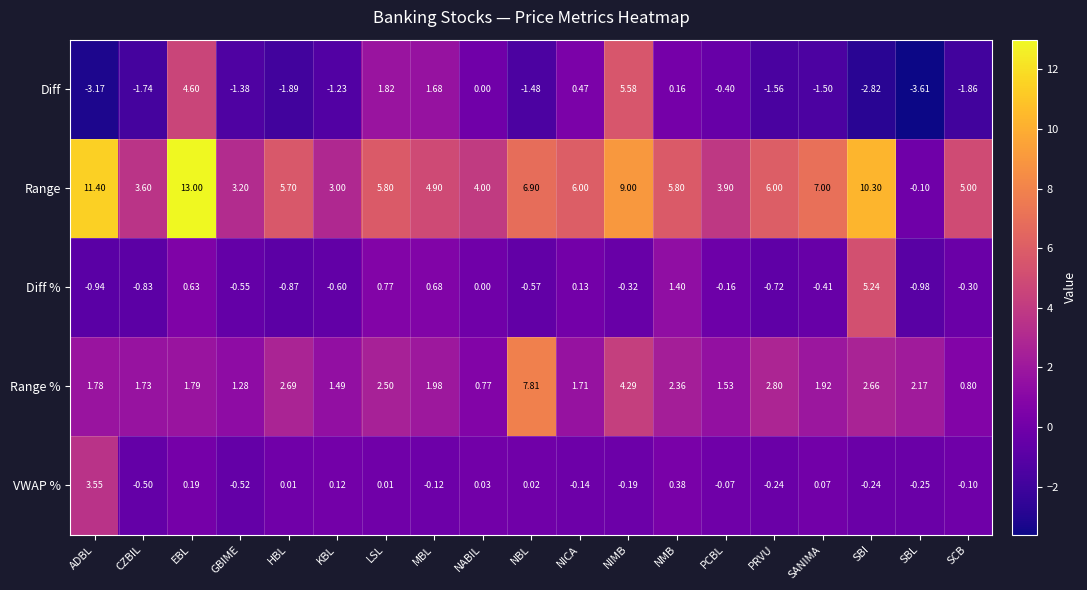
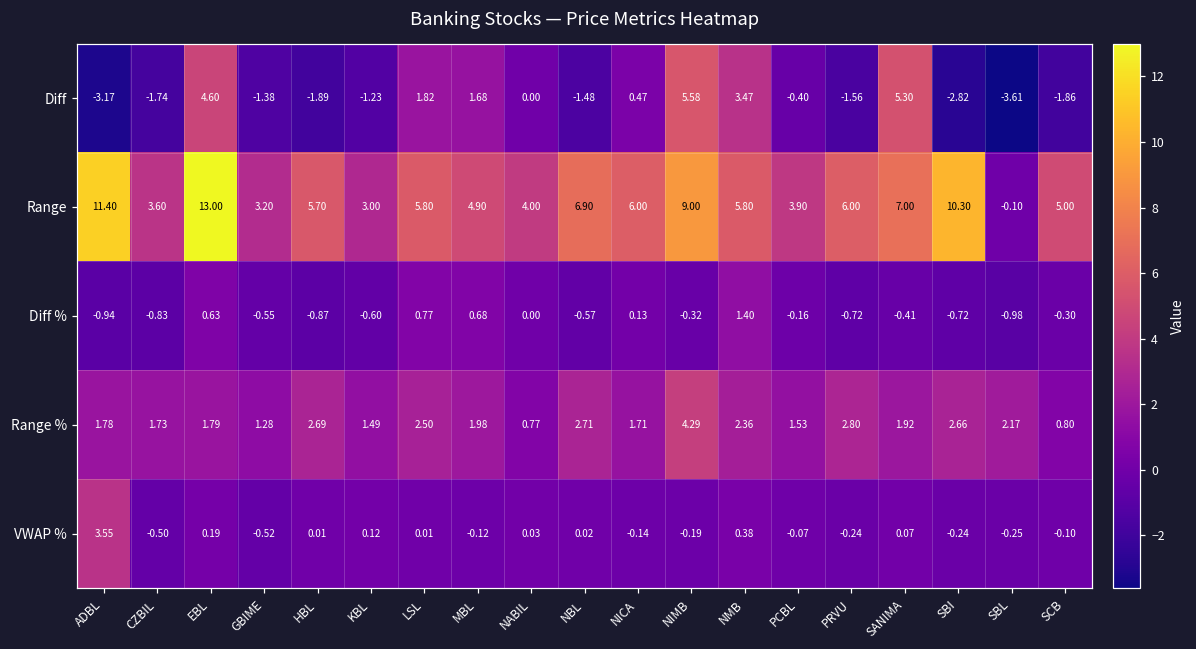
  {
    "Diff": {
      "ADBL": -3.17,
      "CZBIL": -1.74,
      "EBL": 4.60,
      "GBIME": -1.38,
      "HBL": -1.89,
      "KBL": -1.23,
      "LSL": 1.82,
      "MBL": 1.68,
      "NABIL": 0.00,
      "NBL": -1.48,
      "NICA": 0.47,
      "NIMB": 5.58,
-     "NMB": 0.16,
+     "NMB": 3.47,
      "PCBL": -0.40,
      "PRVU": -1.56,
-     "SANIMA": -1.50,
+     "SANIMA": 5.30,
      "SBI": -2.82,
      "SBL": -3.61,
      "SCB": -1.86
    },
    "Range": {
      "ADBL": 11.40,
      "CZBIL": 3.60,
      "EBL": 13.00,
      "GBIME": 3.20,
      "HBL": 5.70,
      "KBL": 3.00,
      "LSL": 5.80,
      "MBL": 4.90,
      "NABIL": 4.00,
      "NBL": 6.90,
      "NICA": 6.00,
      "NIMB": 9.00,
      "NMB": 5.80,
      "PCBL": 3.90,
      "PRVU": 6.00,
      "SANIMA": 7.00,
      "SBI": 10.30,
      "SBL": -0.10,
      "SCB": 5.00
    },
    "Diff %": {
      "ADBL": -0.94,
      "CZBIL": -0.83,
      "EBL": 0.63,
      "GBIME": -0.55,
      "HBL": -0.87,
      "KBL": -0.60,
      "LSL": 0.77,
      "MBL": 0.68,
      "NABIL": 0.00,
      "NBL": -0.57,
      "NICA": 0.13,
      "NIMB": -0.32,
      "NMB": 1.40,
      "PCBL": -0.16,
      "PRVU": -0.72,
      "SANIMA": -0.41,
-     "SBI": 5.24,
+     "SBI": -0.72,
      "SBL": -0.98,
      "SCB": -0.30
    },
    "Range %": {
      "ADBL": 1.78,
      "CZBIL": 1.73,
      "EBL": 1.79,
      "GBIME": 1.28,
      "HBL": 2.69,
      "KBL": 1.49,
      "LSL": 2.50,
      "MBL": 1.98,
      "NABIL": 0.77,
-     "NBL": 7.81,
+     "NBL": 2.71,
      "NICA": 1.71,
      "NIMB": 4.29,
      "NMB": 2.36,
      "PCBL": 1.53,
      "PRVU": 2.80,
      "SANIMA": 1.92,
      "SBI": 2.66,
      "SBL": 2.17,
      "SCB": 0.80
    },
    "VWAP %": {
      "ADBL": 3.55,
      "CZBIL": -0.50,
      "EBL": 0.19,
      "GBIME": -0.52,
      "HBL": 0.01,
      "KBL": 0.12,
      "LSL": 0.01,
      "MBL": -0.12,
      "NABIL": 0.03,
      "NBL": 0.02,
      "NICA": -0.14,
      "NIMB": -0.19,
      "NMB": 0.38,
      "PCBL": -0.07,
      "PRVU": -0.24,
      "SANIMA": 0.07,
      "SBI": -0.24,
      "SBL": -0.25,
      "SCB": -0.10
    }
  }
